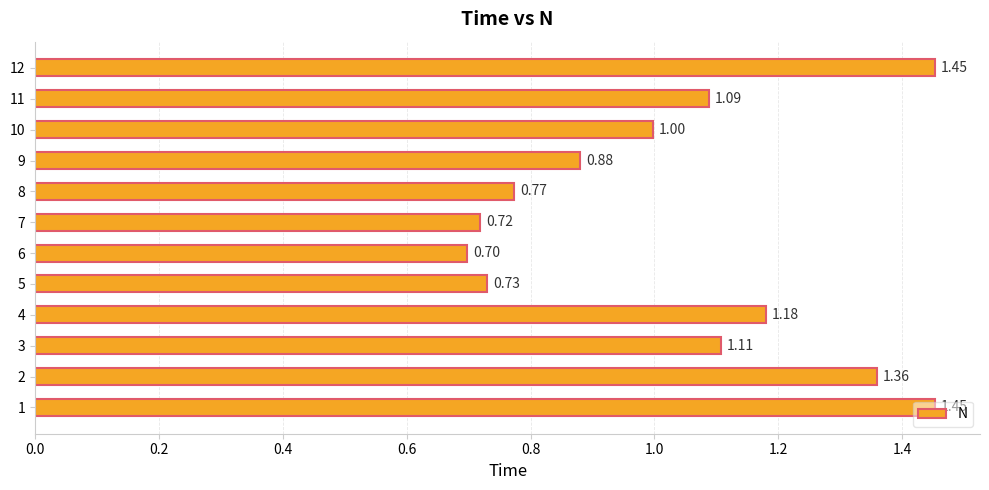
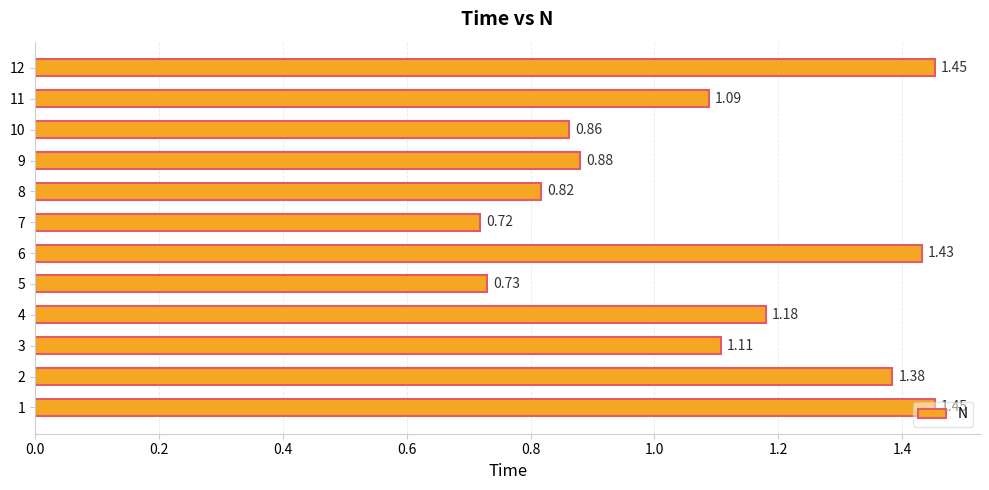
  {
    "12": 1.45,
    "11": 1.09,
-   "10": 1.00,
+   "10": 0.86,
    "9": 0.88,
-   "8": 0.77,
+   "8": 0.82,
    "7": 0.72,
-   "6": 0.70,
+   "6": 1.43,
    "5": 0.73,
    "4": 1.18,
    "3": 1.11,
-   "2": 1.36
+   "2": 1.38
  }
